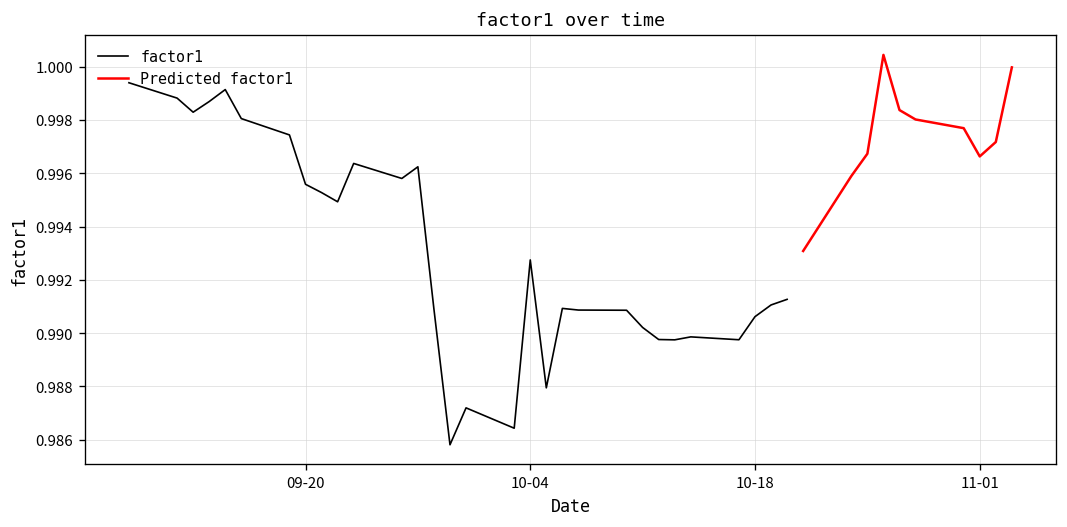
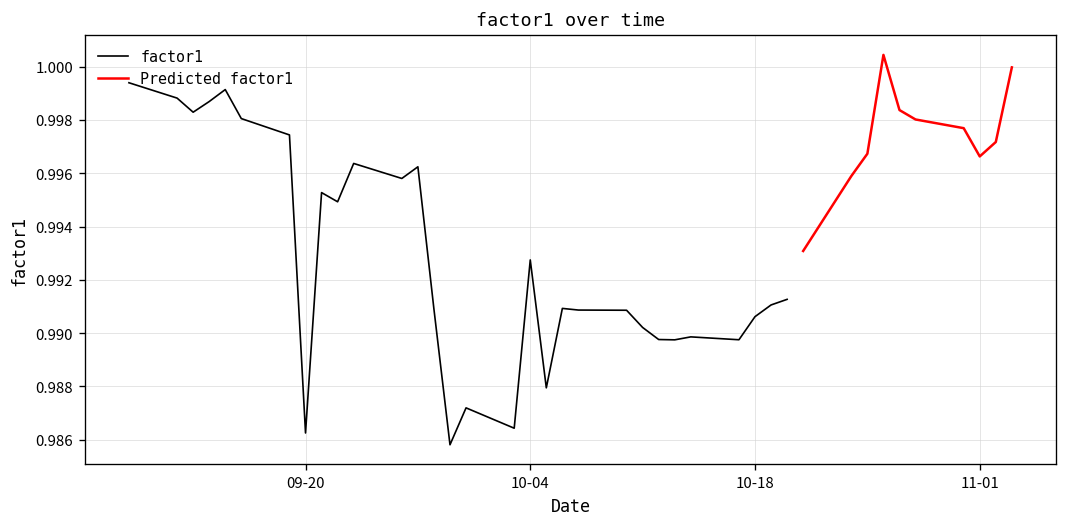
  {
    "factor1": {
-     "09-20": 0.9956,
+     "09-20": 0.9863,
      "10-04": 0.9927,
      "10-18": 0.9906
    },
    "Predicted factor1": {
      "11-01": 0.9966
    }
  }
